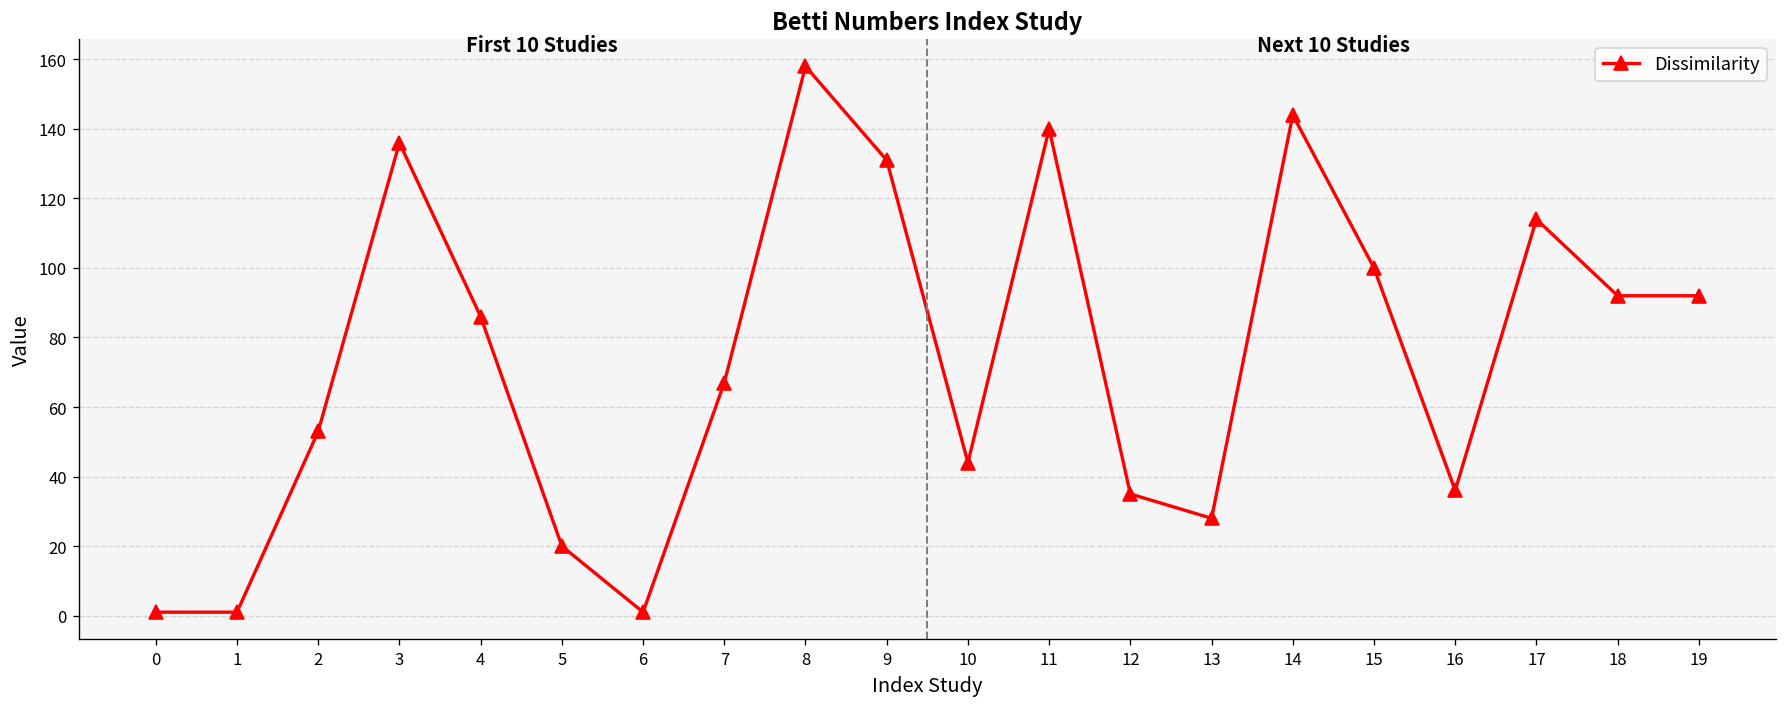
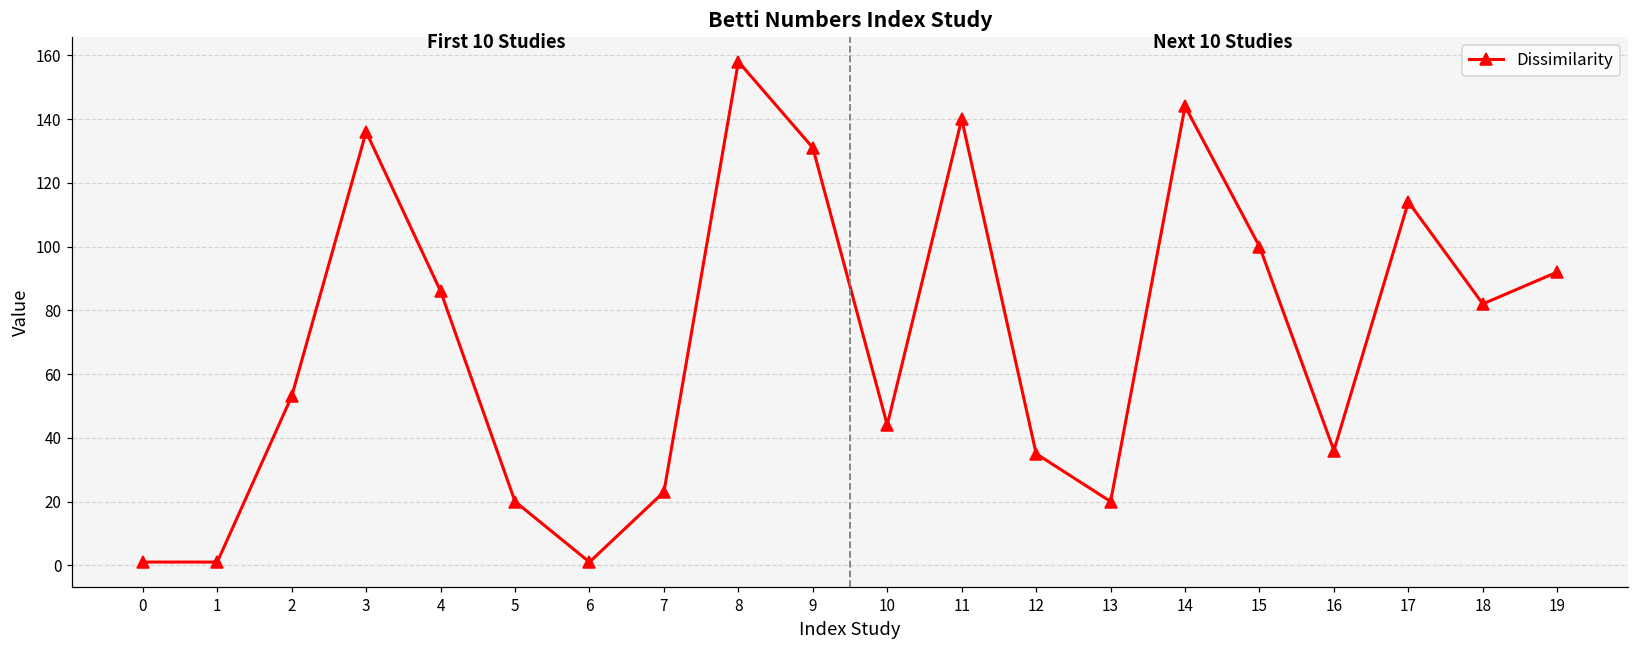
  {
    "0": 1,
    "1": 1,
    "2": 53,
    "3": 136,
    "4": 86,
    "5": 20,
    "6": 1,
-   "7": 67,
+   "7": 23,
    "8": 158,
    "9": 131,
    "10": 44,
    "11": 140,
    "12": 35,
-   "13": 28,
+   "13": 20,
    "14": 144,
    "15": 100,
    "16": 36,
    "17": 114,
-   "18": 92,
+   "18": 82,
    "19": 92
  }
